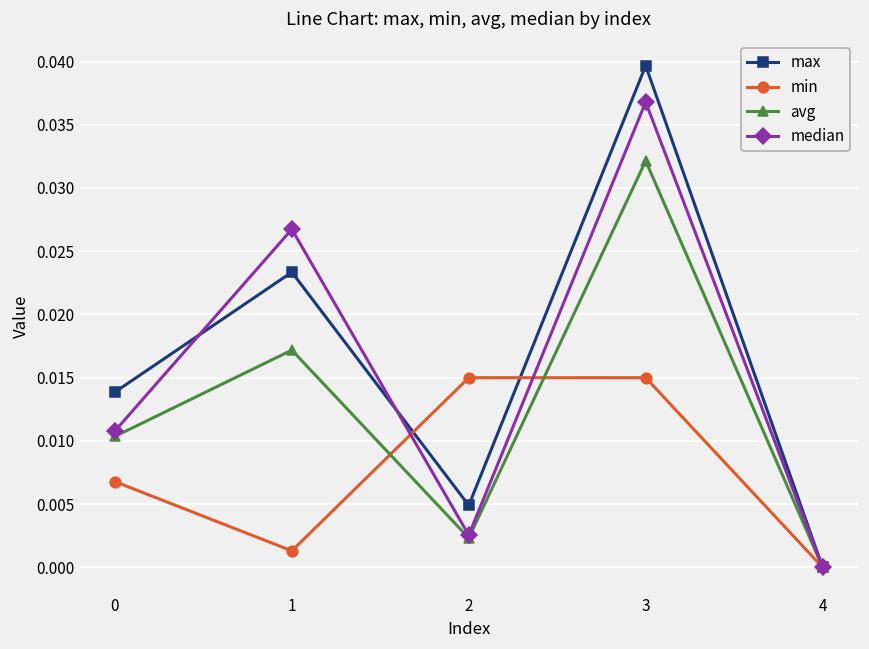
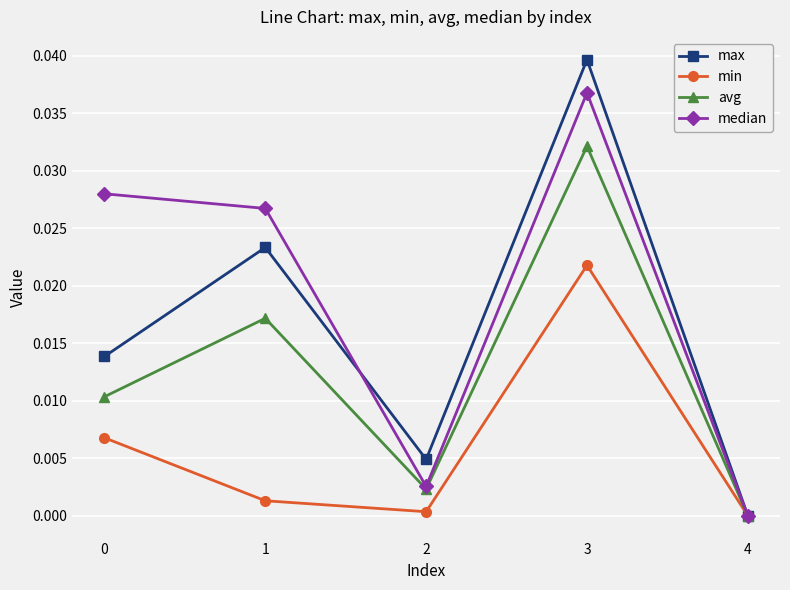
  {
    "max": {
      "0": 0.0139,
      "1": 0.0233,
      "2": 0.0049,
      "3": 0.0397
    },
    "min": {
      "0": 0.0068,
      "1": 0.0013,
-     "2": 0.0150,
-     "3": 0.0150
+     "2": 0.0004,
+     "3": 0.0218
    },
    "avg": {
      "0": 0.0104,
      "1": 0.0172,
      "2": 0.0023,
      "3": 0.0321
    },
    "median": {
-     "0": 0.0108,
+     "0": 0.0280,
      "1": 0.0267,
      "2": 0.0026,
      "3": 0.0368
    }
  }
